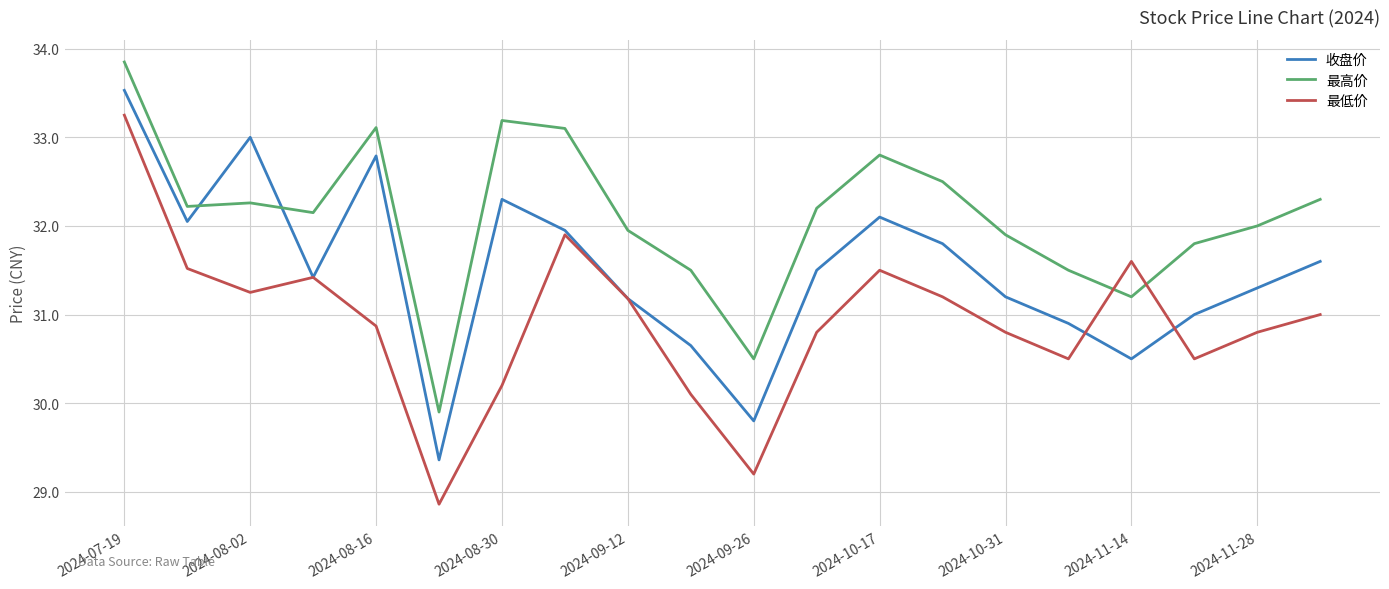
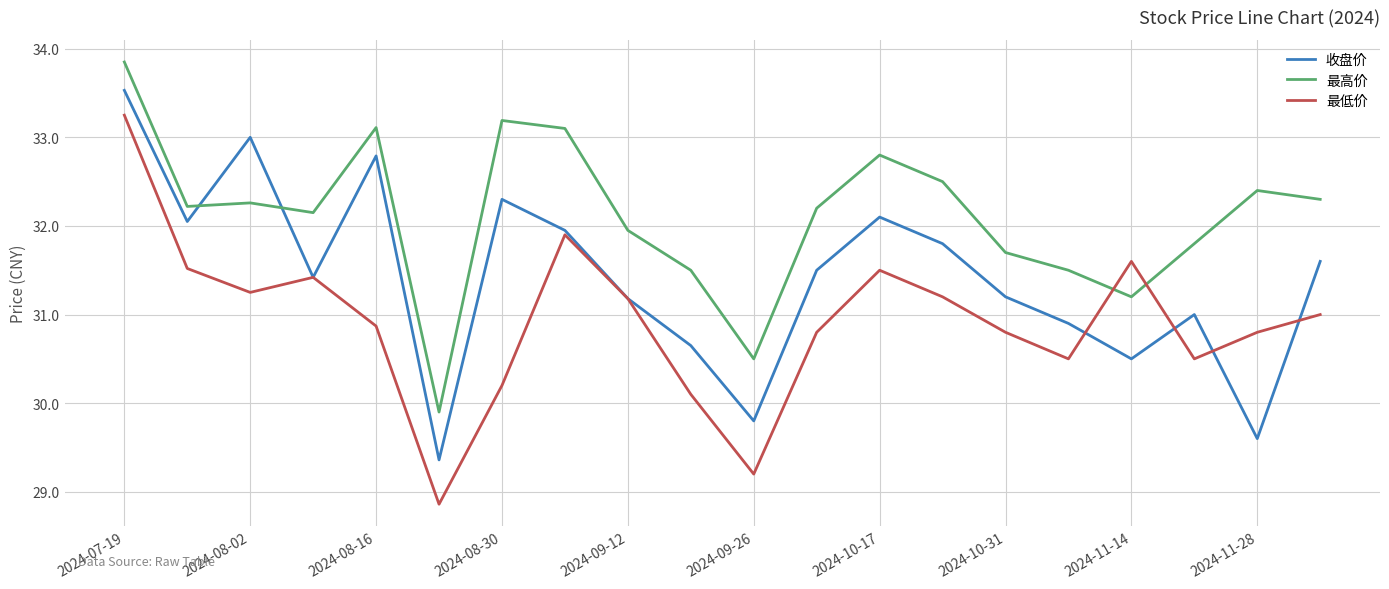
  {
    "收盘价": {
      "2024-07-19": 33.5,
      "2024-08-02": 33.0,
      "2024-08-16": 32.8,
      "2024-08-30": 32.3,
      "2024-09-26": 29.8,
      "2024-10-17": 32.1,
      "2024-10-31": 31.2,
      "2024-11-14": 30.5,
-     "2024-11-28": 31.3
+     "2024-11-28": 29.6
    },
    "最高价": {
      "2024-07-19": 33.9,
      "2024-08-02": 32.3,
      "2024-08-16": 33.1,
      "2024-08-30": 33.2,
      "2024-09-12": 32.0,
      "2024-09-26": 30.5,
      "2024-10-17": 32.8,
-     "2024-10-31": 31.9,
+     "2024-10-31": 31.7,
      "2024-11-14": 31.2,
-     "2024-11-28": 32.0
+     "2024-11-28": 32.4
    },
    "最低价": {
      "2024-07-19": 33.3,
      "2024-08-02": 31.3,
      "2024-08-16": 30.9,
      "2024-08-30": 30.2,
      "2024-09-26": 29.2,
      "2024-10-17": 31.5,
      "2024-10-31": 30.8,
      "2024-11-14": 31.6,
      "2024-11-28": 30.8
    }
  }
